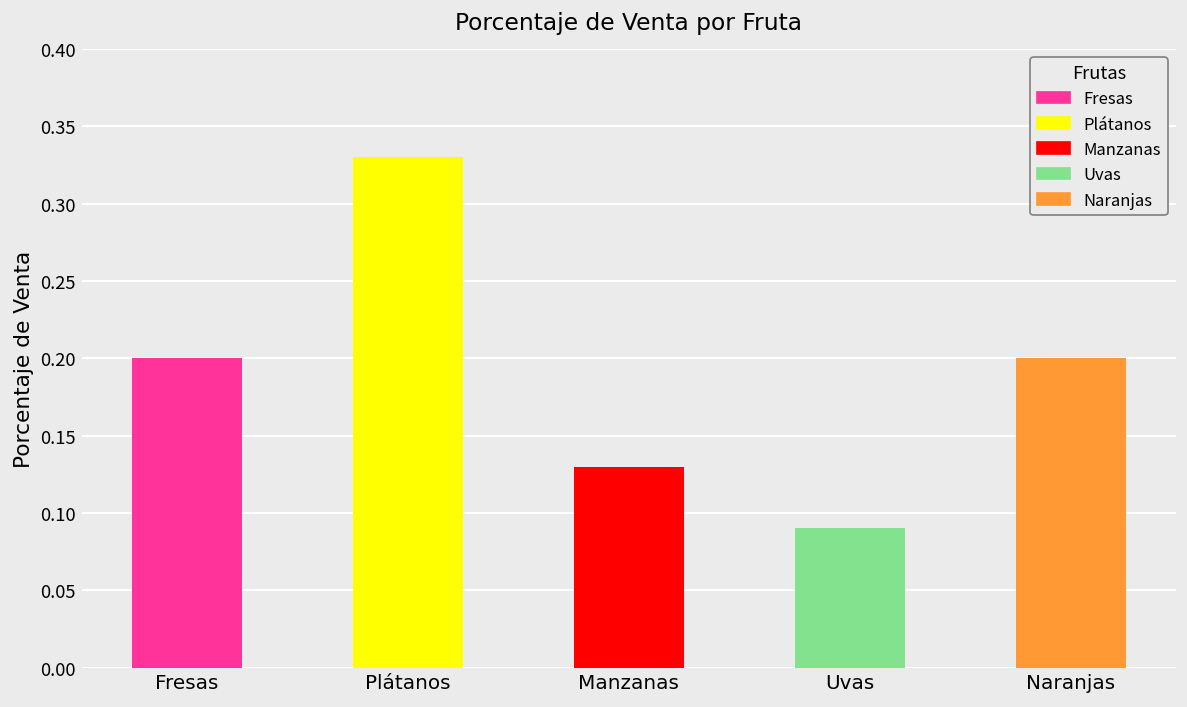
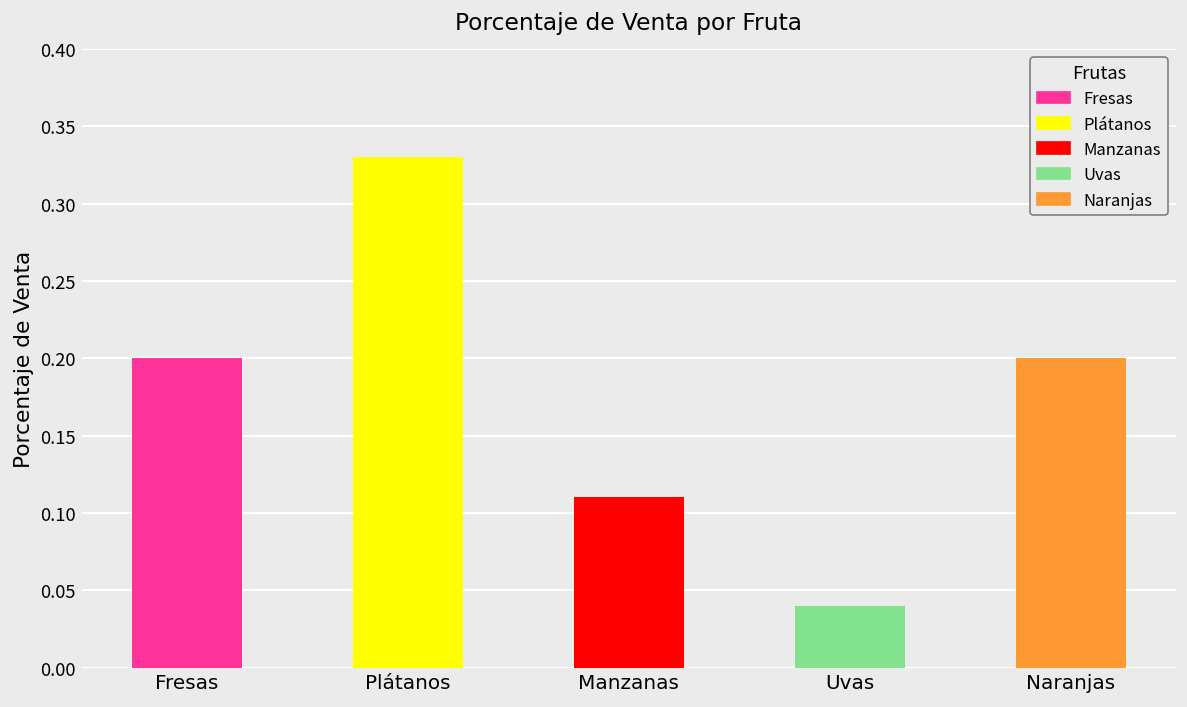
  {
    "Fresas": 0.20,
    "Plátanos": 0.33,
-   "Manzanas": 0.13,
-   "Uvas": 0.09,
+   "Manzanas": 0.11,
+   "Uvas": 0.04,
    "Naranjas": 0.20
  }
